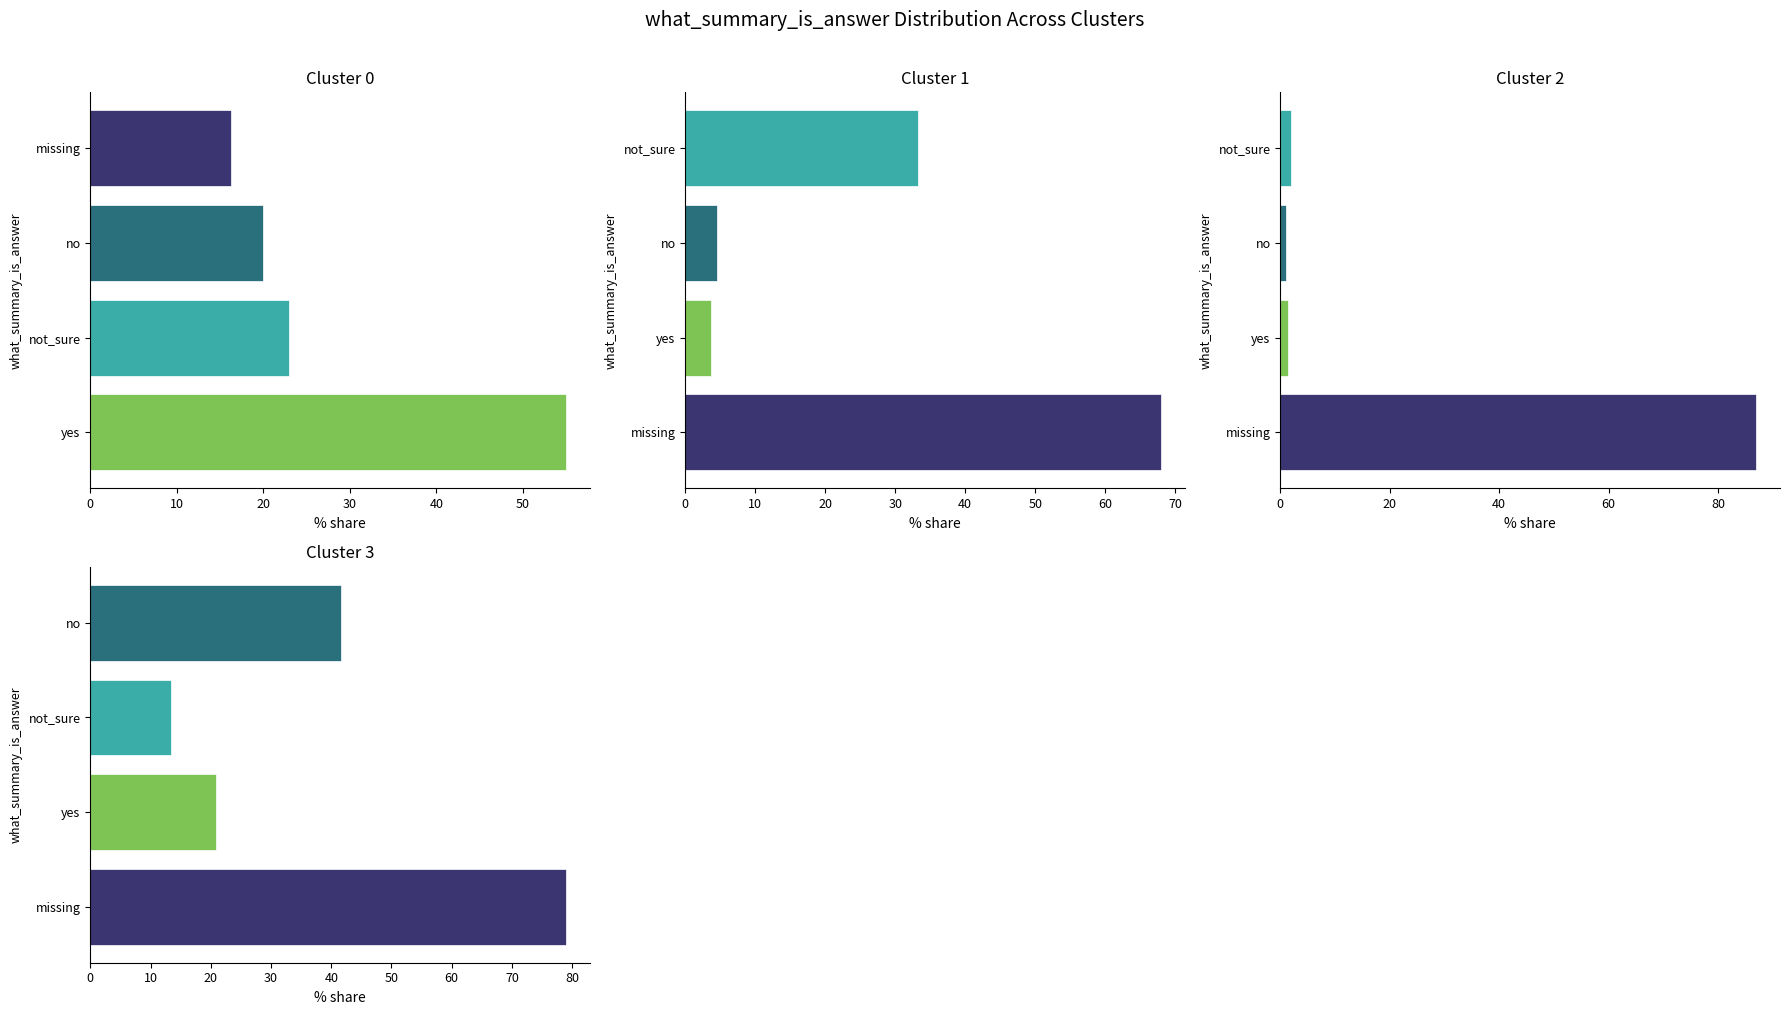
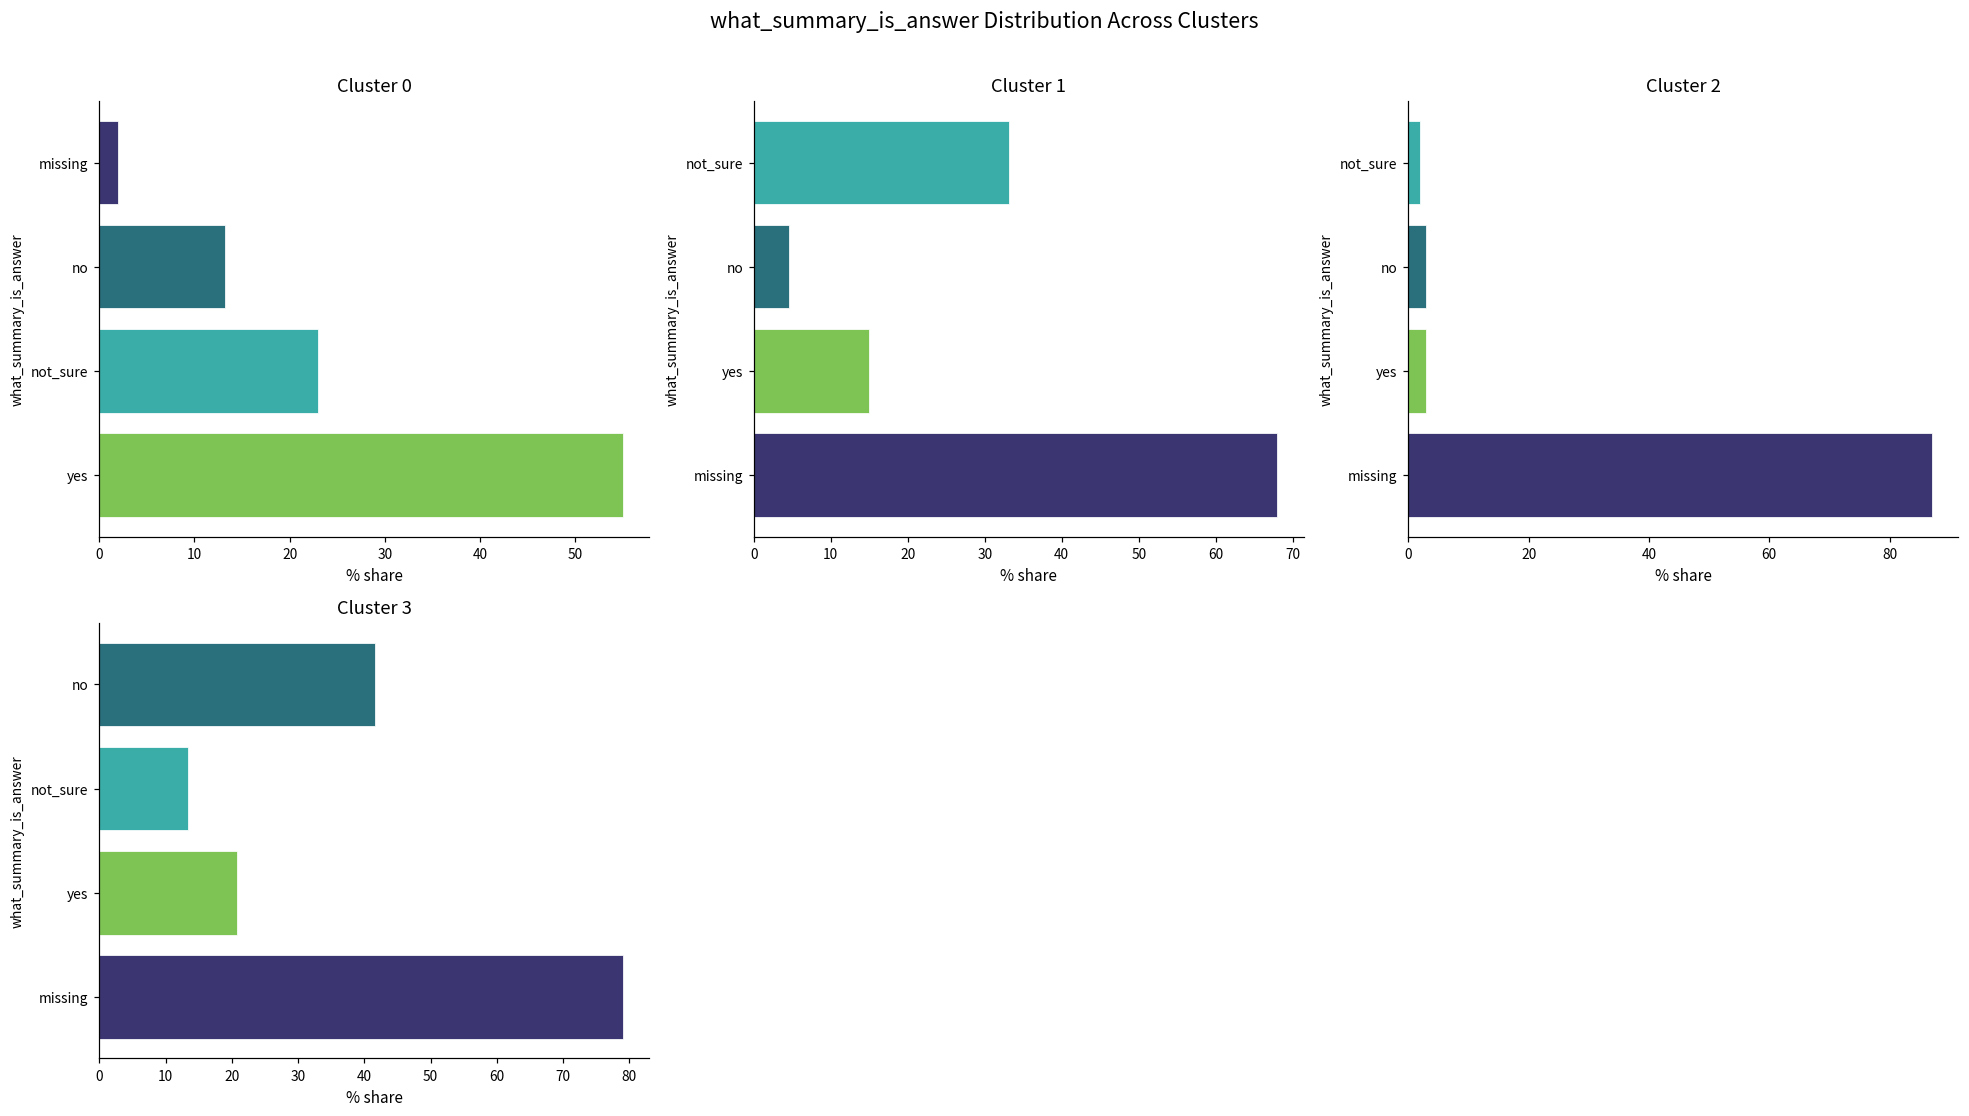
  {
    "Cluster 0": {
-     "missing": 16,
-     "no": 20,
+     "missing": 2,
+     "no": 13,
      "not_sure": 23,
      "yes": 55
    },
    "Cluster 1": {
      "not_sure": 33,
      "no": 5,
-     "yes": 4,
+     "yes": 15,
      "missing": 68
    },
    "Cluster 2": {
      "not_sure": 2,
-     "no": 1,
-     "yes": 1,
+     "no": 3,
+     "yes": 3,
      "missing": 87
    },
    "Cluster 3": {
      "no": 42,
      "not_sure": 13,
      "yes": 21,
      "missing": 79
    }
  }
